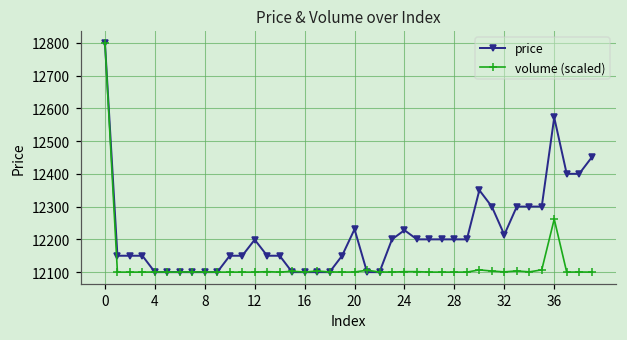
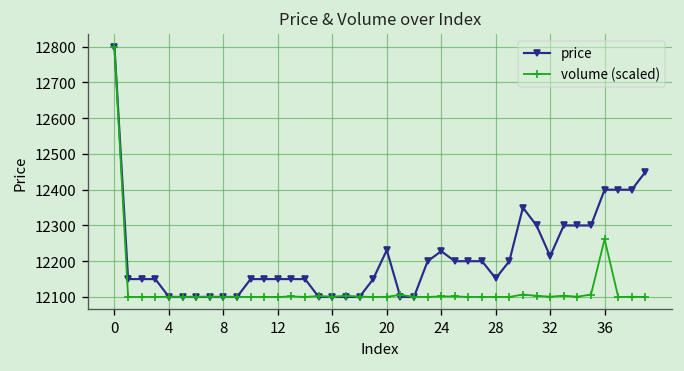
  {
    "price": {
-     "12": 12200,
+     "12": 12150,
      "20": 12230,
      "24": 12230,
-     "28": 12200,
+     "28": 12150,
      "32": 12210,
-     "36": 12570
+     "36": 12400
    },
    "volume (scaled)": {
      "12": 12100,
      "20": 12100,
      "24": 12100,
      "28": 12100,
      "32": 12100,
      "36": 12260
    }
  }
